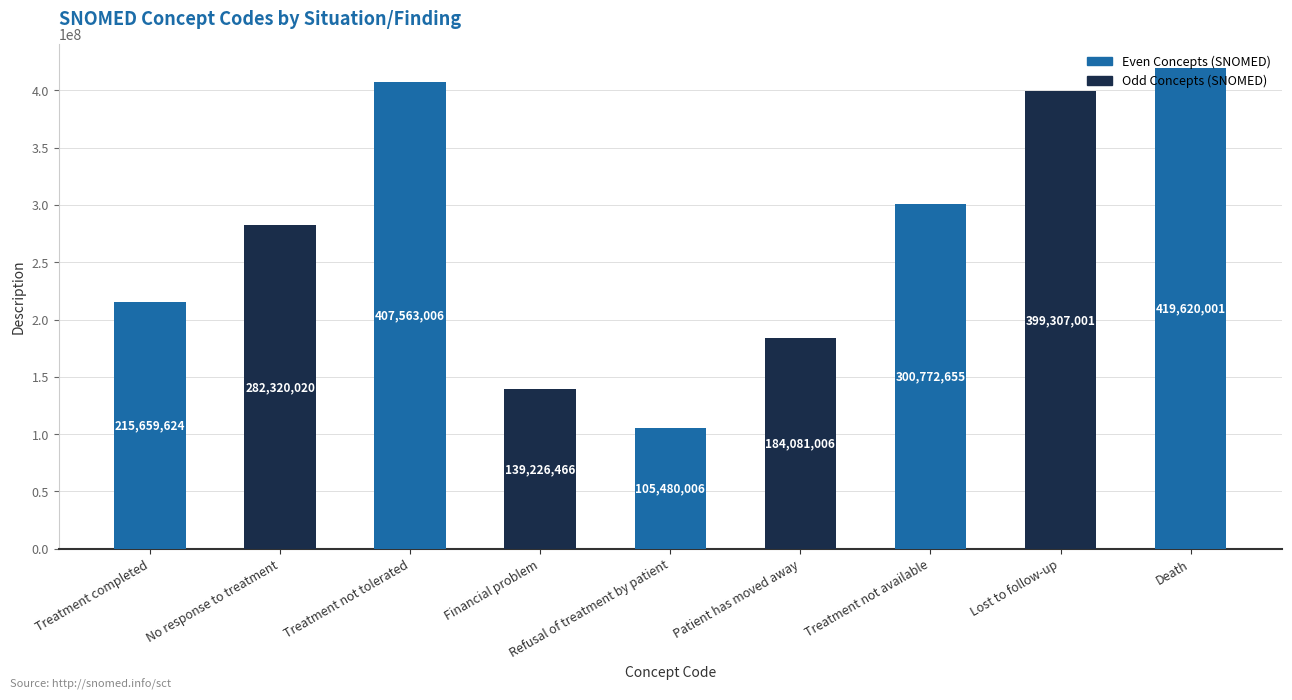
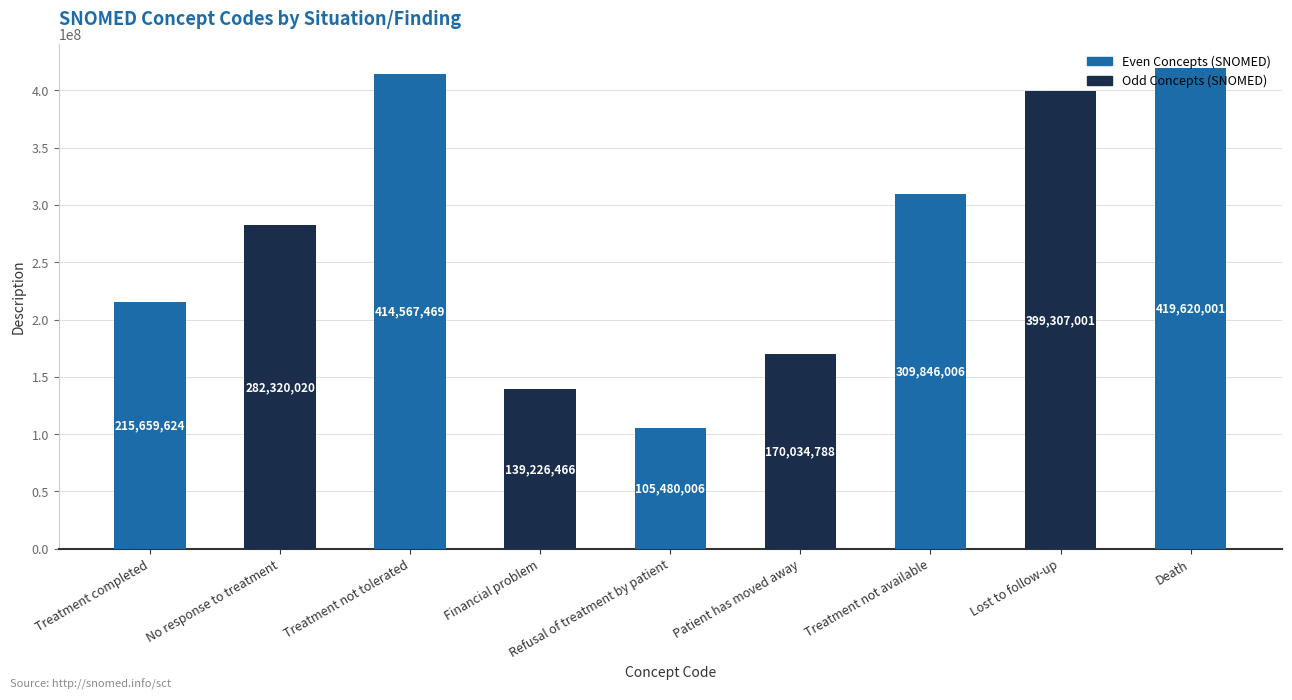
  {
    "Treatment completed": "215,659,624",
    "No response to treatment": "282,320,020",
-   "Treatment not tolerated": "407,563,006",
+   "Treatment not tolerated": "414,567,469",
    "Financial problem": "139,226,466",
    "Refusal of treatment by patient": "105,480,006",
-   "Patient has moved away": "184,081,006",
-   "Treatment not available": "300,772,655",
+   "Patient has moved away": "170,034,788",
+   "Treatment not available": "309,846,006",
    "Lost to follow-up": "399,307,001",
    "Death": "419,620,001"
  }
